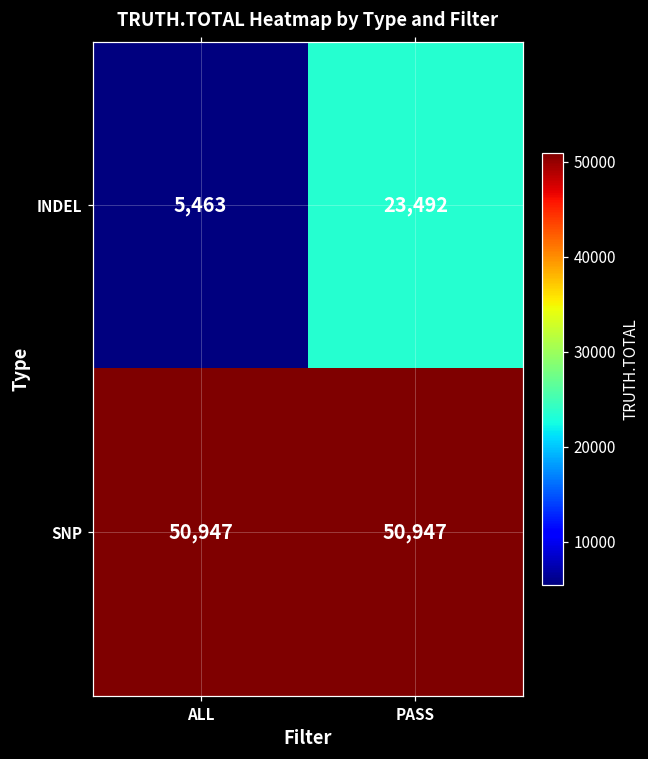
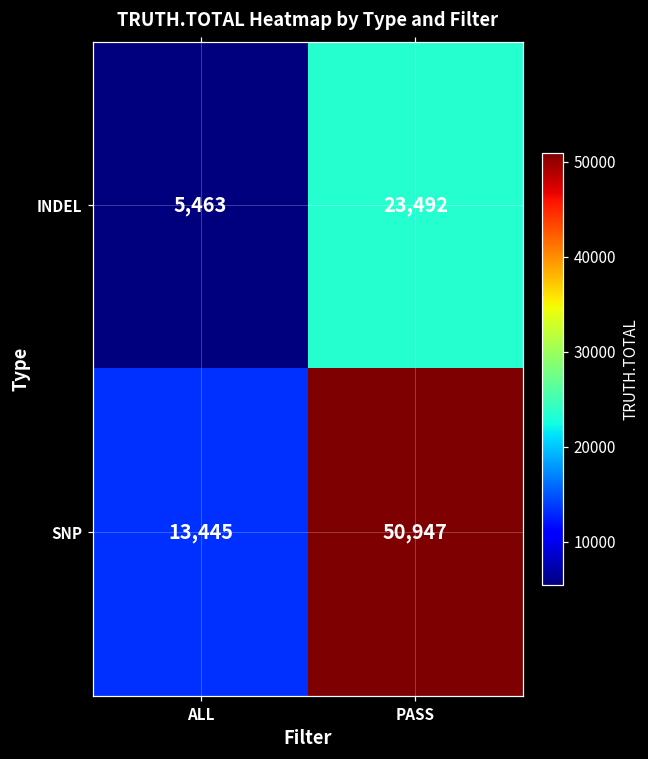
  {
    "INDEL": {
      "ALL": "5,463",
      "PASS": "23,492"
    },
    "SNP": {
-     "ALL": "50,947",
+     "ALL": "13,445",
      "PASS": "50,947"
    }
  }
